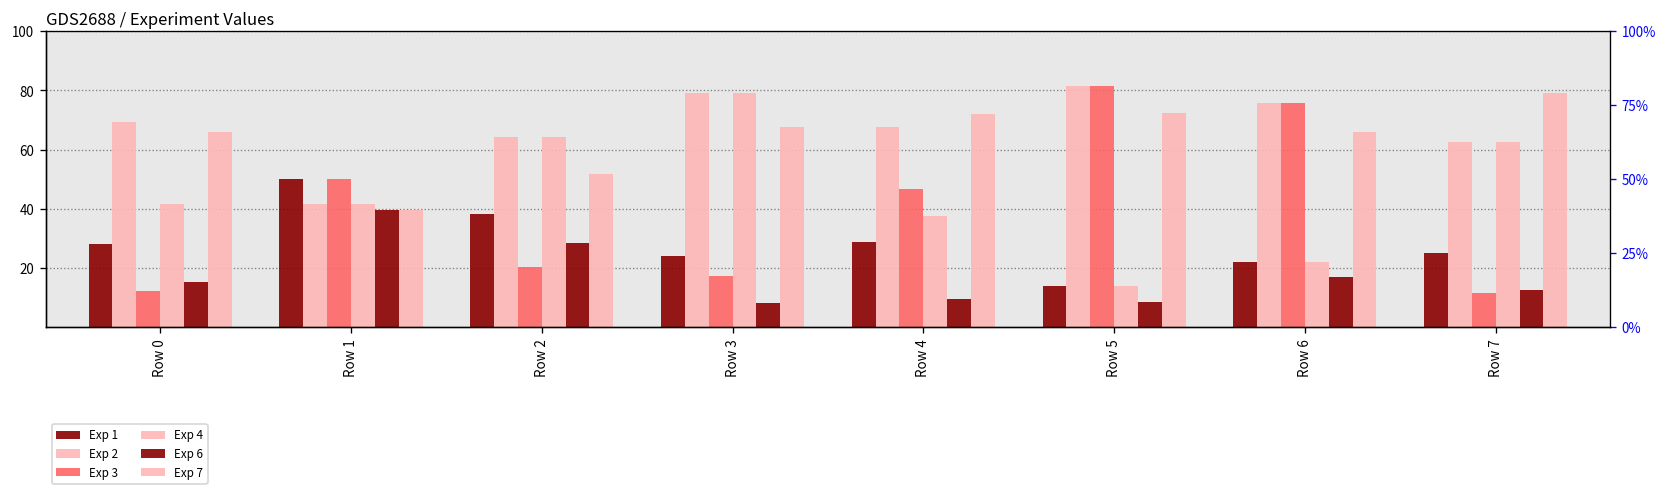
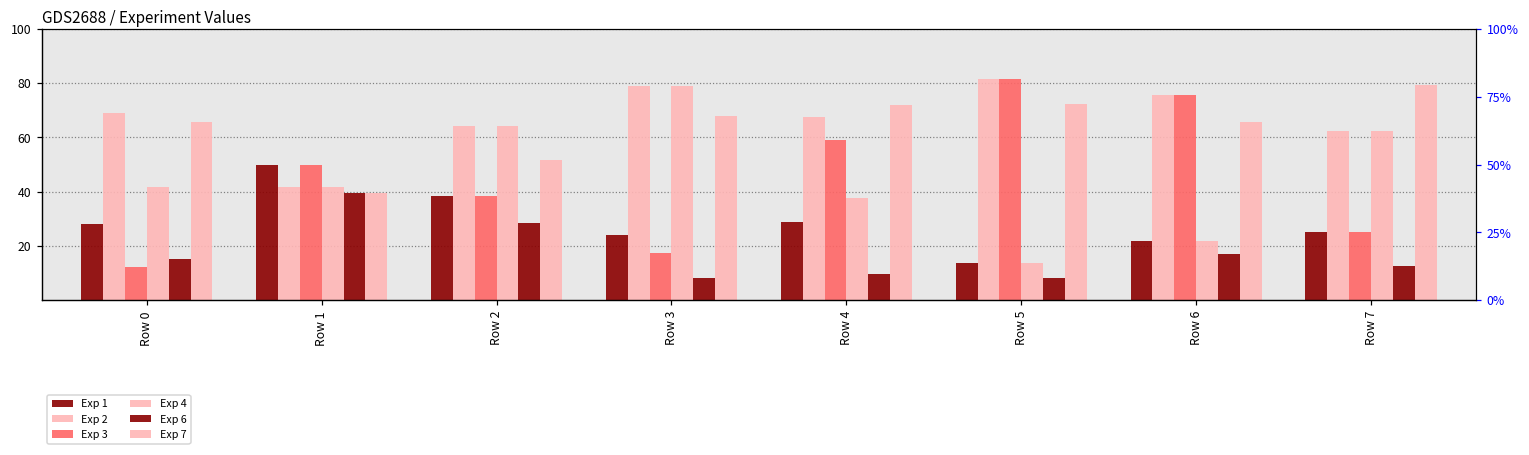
  {
    "Exp 3": {
      "Row 0": 12,
      "Row 1": 50,
-     "Row 2": 20,
+     "Row 2": 38,
      "Row 3": 17,
-     "Row 4": 47,
+     "Row 4": 59,
      "Row 5": 81,
      "Row 6": 76,
-     "Row 7": 11
+     "Row 7": 25
    }
  }
